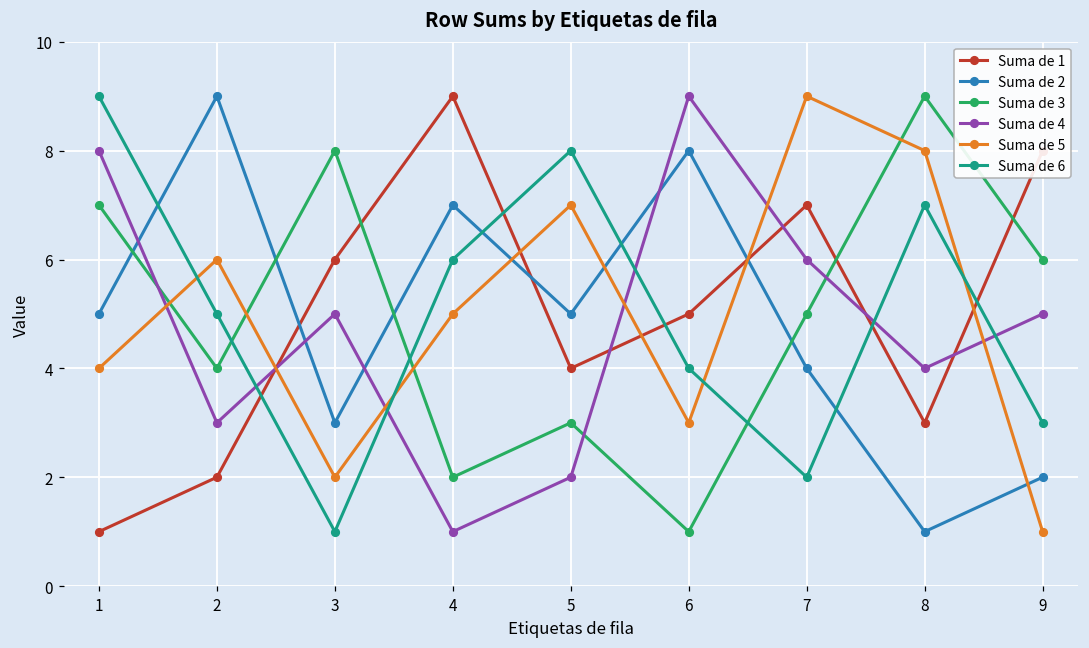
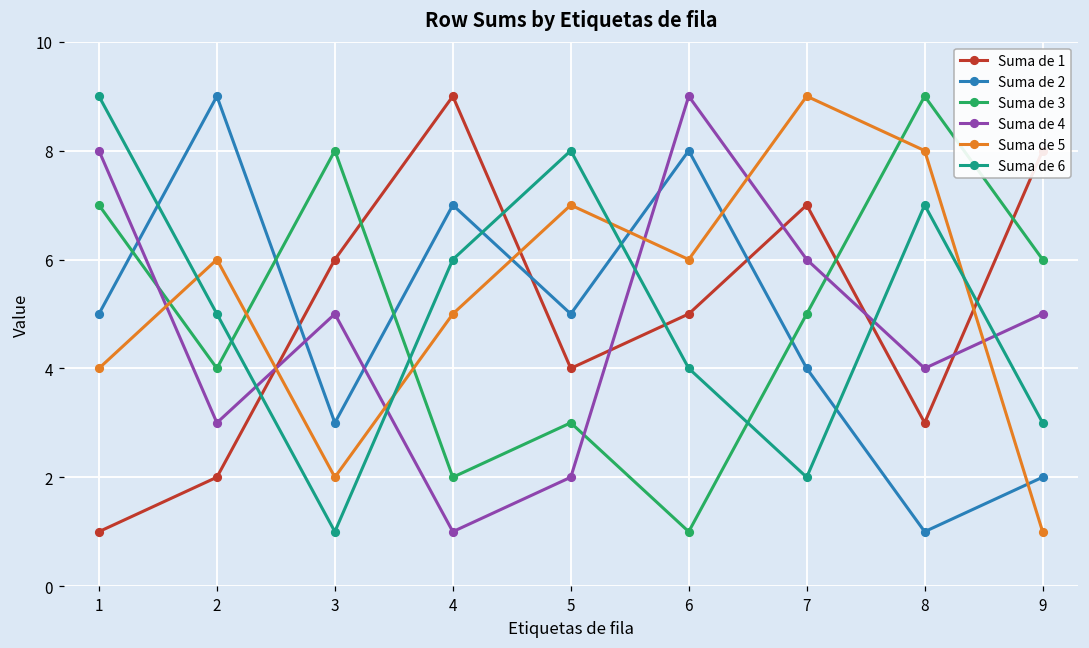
  {
    "Suma de 1": {
      "1": 1,
      "2": 2,
      "3": 6,
      "4": 9,
      "5": 4,
      "6": 5,
      "7": 7,
      "8": 3
    },
    "Suma de 2": {
      "1": 5,
      "2": 9,
      "3": 3,
      "4": 7,
      "5": 5,
      "6": 8,
      "7": 4,
      "8": 1,
      "9": 2
    },
    "Suma de 4": {
      "1": 8,
      "2": 3,
      "3": 5,
      "4": 1,
      "5": 2,
      "6": 9,
      "7": 6,
      "8": 4,
      "9": 5
    },
    "Suma de 5": {
      "1": 4,
      "2": 6,
      "3": 2,
      "4": 5,
      "5": 7,
-     "6": 3,
+     "6": 6,
      "7": 9,
      "8": 8,
      "9": 1
    }
  }
